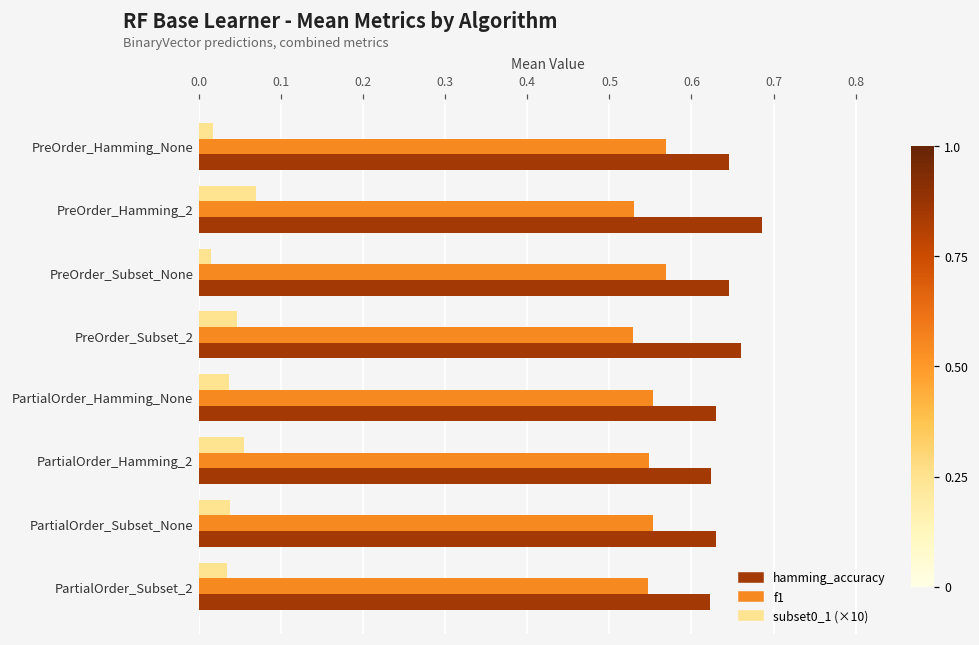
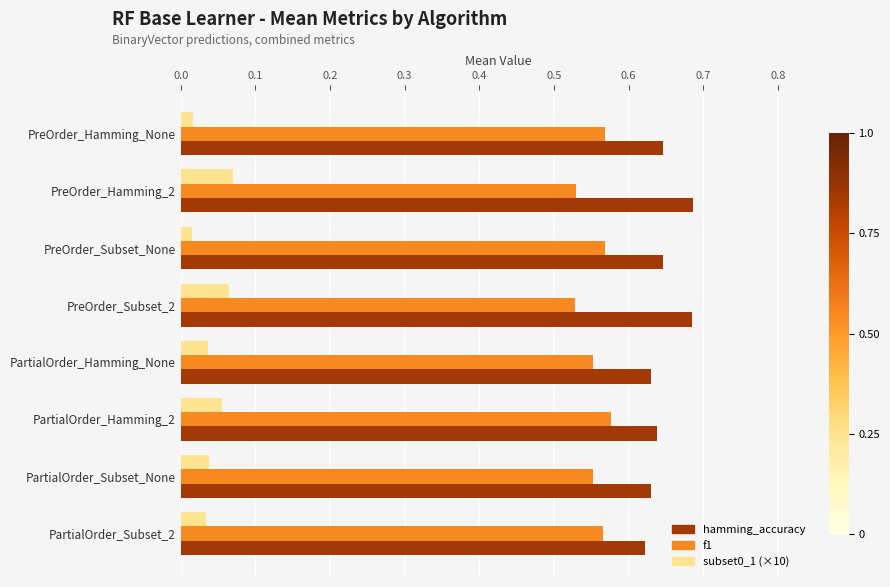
  {
    "hamming_accuracy": {
      "PreOrder_Hamming_None": 0.65,
      "PreOrder_Hamming_2": 0.69,
      "PreOrder_Subset_None": 0.65,
-     "PreOrder_Subset_2": 0.66,
+     "PreOrder_Subset_2": 0.69,
      "PartialOrder_Hamming_None": 0.63,
-     "PartialOrder_Hamming_2": 0.62,
+     "PartialOrder_Hamming_2": 0.64,
      "PartialOrder_Subset_None": 0.63,
      "PartialOrder_Subset_2": 0.62
    },
    "f1": {
      "PreOrder_Hamming_None": 0.57,
      "PreOrder_Hamming_2": 0.53,
      "PreOrder_Subset_None": 0.57,
      "PreOrder_Subset_2": 0.53,
      "PartialOrder_Hamming_None": 0.55,
-     "PartialOrder_Hamming_2": 0.55,
+     "PartialOrder_Hamming_2": 0.58,
      "PartialOrder_Subset_None": 0.55,
-     "PartialOrder_Subset_2": 0.55
+     "PartialOrder_Subset_2": 0.57
    },
    "subset0_1 (×10)": {
      "PreOrder_Hamming_None": 0.02,
      "PreOrder_Hamming_2": 0.07,
      "PreOrder_Subset_None": 0.02,
-     "PreOrder_Subset_2": 0.05,
+     "PreOrder_Subset_2": 0.06,
      "PartialOrder_Hamming_None": 0.04,
      "PartialOrder_Hamming_2": 0.06,
      "PartialOrder_Subset_None": 0.04,
      "PartialOrder_Subset_2": 0.03
    }
  }
